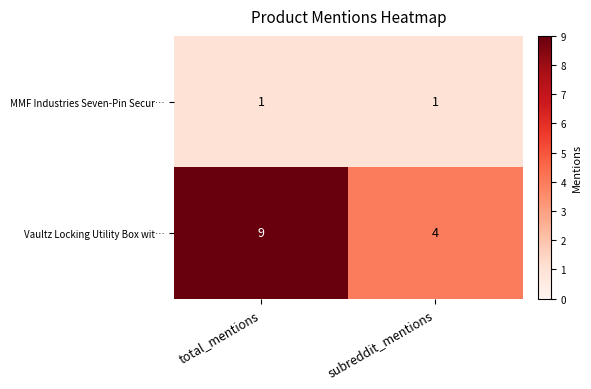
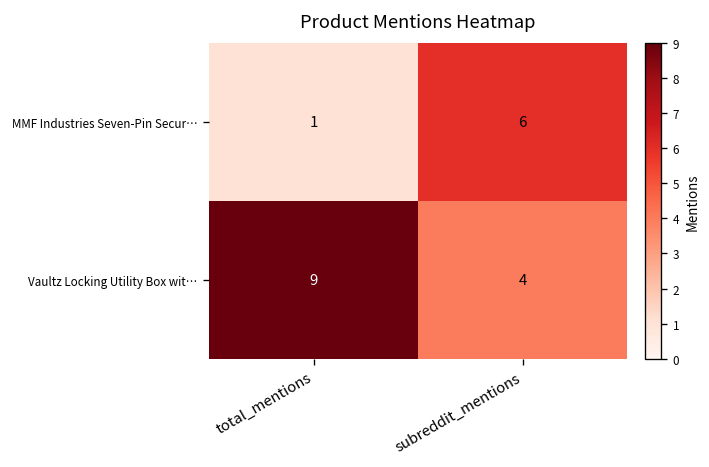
  {
    "MMF Industries Seven-Pin Secur…": {
      "total_mentions": 1,
-     "subreddit_mentions": 1
+     "subreddit_mentions": 6
    },
    "Vaultz Locking Utility Box wit…": {
      "total_mentions": 9,
      "subreddit_mentions": 4
    }
  }
